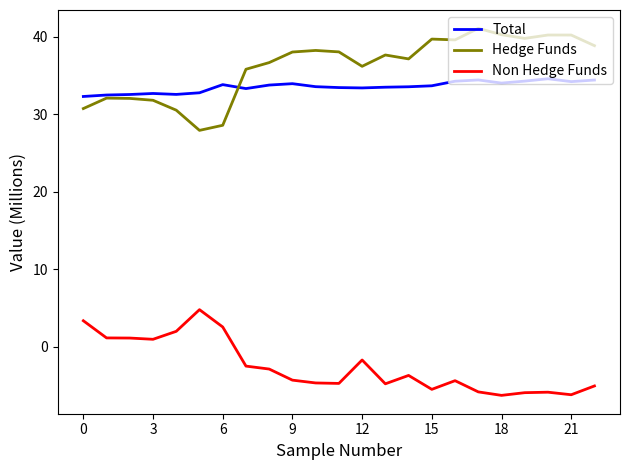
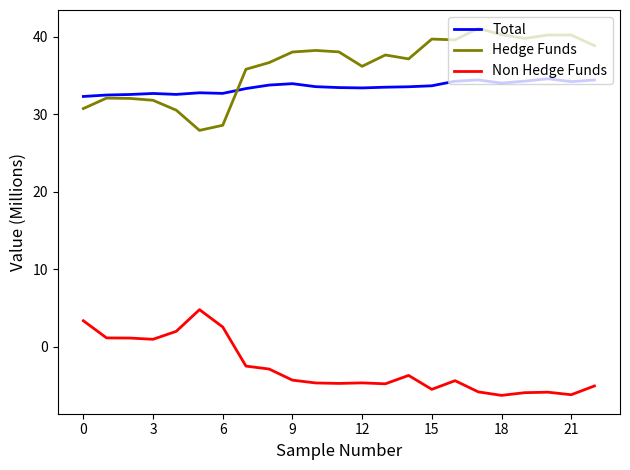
  {
    "Total": {
      "0": 32,
      "3": 33,
-     "6": 34,
+     "6": 33,
      "9": 34,
      "12": 33,
      "15": 34
    },
    "Hedge Funds": {
      "0": 31,
      "3": 32,
      "6": 29,
      "9": 38,
      "12": 36,
      "15": 40
    },
    "Non Hedge Funds": {
      "0": 3,
      "3": 1,
      "6": 3,
      "9": -4,
-     "12": -2,
+     "12": -5,
      "15": -5,
      "18": -6,
      "21": -6
    }
  }
